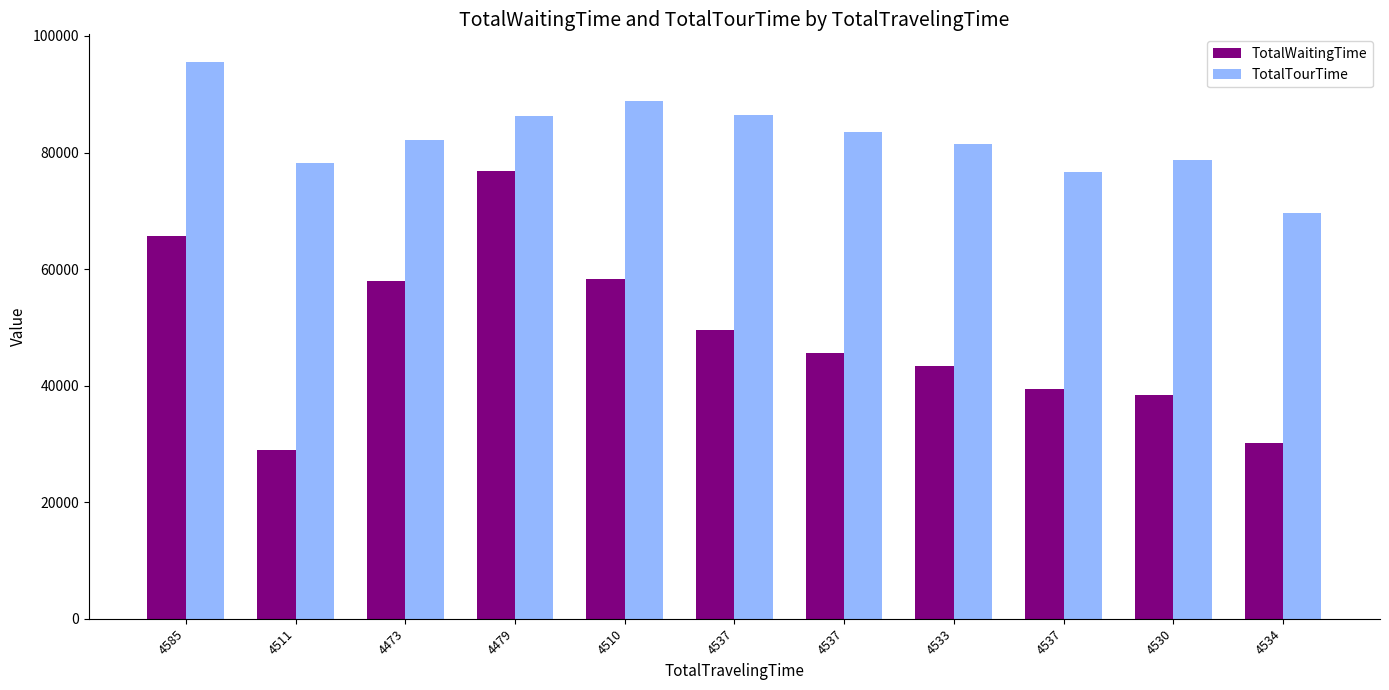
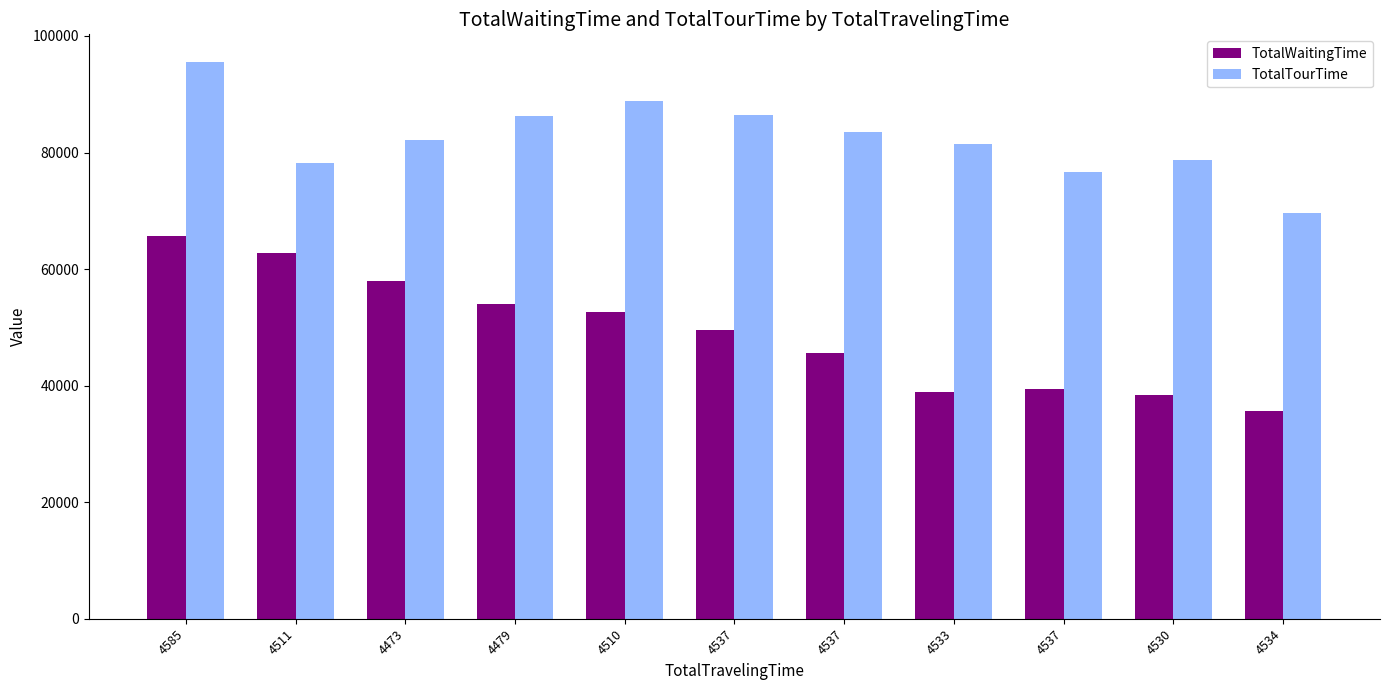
  {
    "TotalWaitingTime": {
      "4585": 66000,
-     "4511": 29000,
+     "4511": 63000,
      "4473": 58000,
-     "4479": 77000,
-     "4510": 58000,
-     "4533": 43000,
+     "4479": 54000,
+     "4510": 53000,
+     "4533": 39000,
      "4530": 38000,
-     "4534": 30000
+     "4534": 36000
    },
    "TotalTourTime": {
      "4585": 96000,
      "4511": 78000,
      "4473": 82000,
      "4479": 86000,
      "4510": 89000,
      "4533": 81000,
      "4530": 79000,
      "4534": 70000
    }
  }
